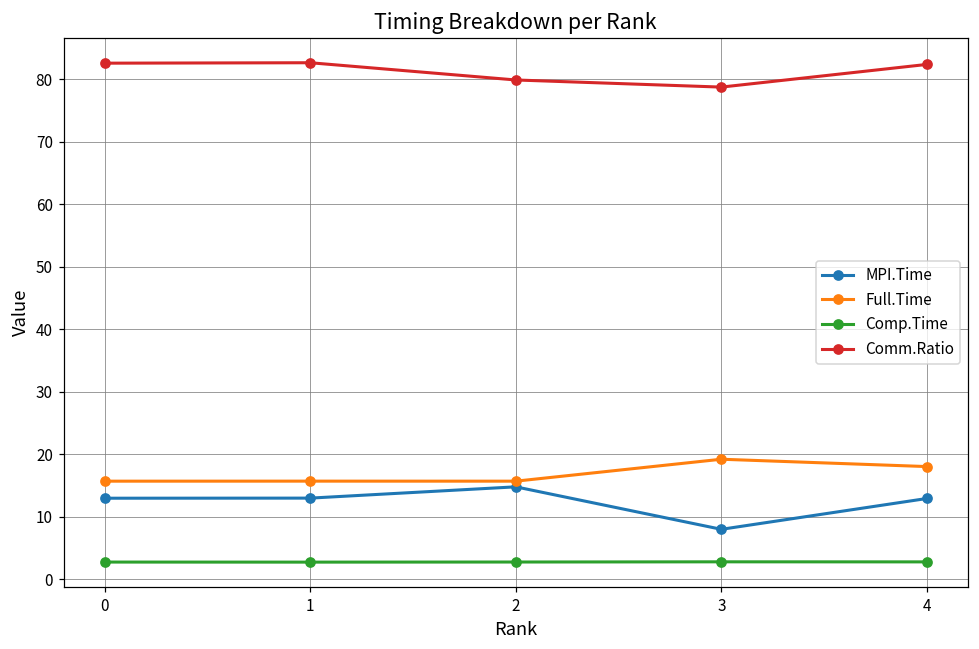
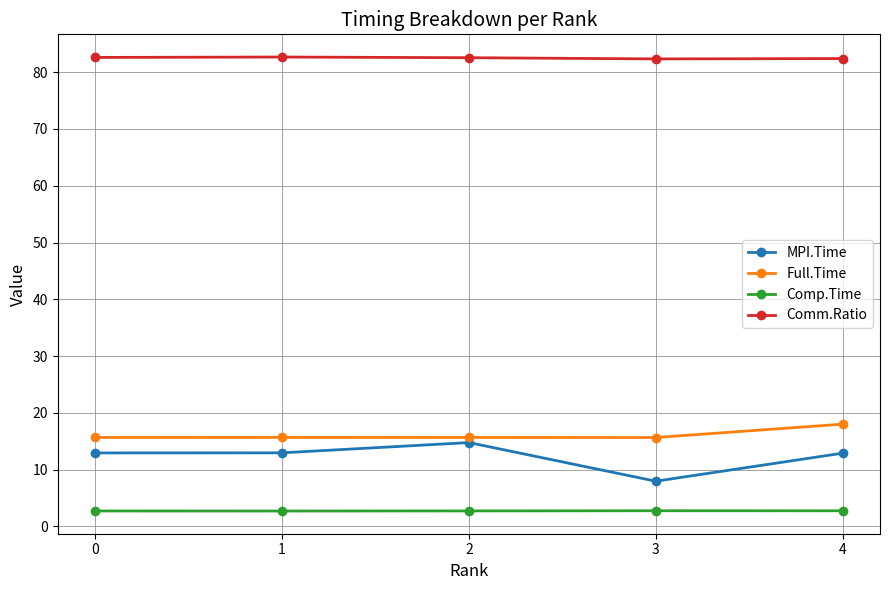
  {
    "MPI.Time": {
      "0": 13,
      "1": 13,
      "2": 15,
      "3": 8,
      "4": 13
    },
    "Full.Time": {
      "0": 16,
      "1": 16,
      "2": 16,
-     "3": 19,
+     "3": 16,
      "4": 18
    },
    "Comp.Time": {
      "0": 3,
      "1": 3,
      "2": 3,
      "3": 3,
      "4": 3
    },
    "Comm.Ratio": {
      "0": 83,
      "1": 83,
-     "2": 80,
-     "3": 79,
+     "2": 83,
+     "3": 82,
      "4": 82
    }
  }
